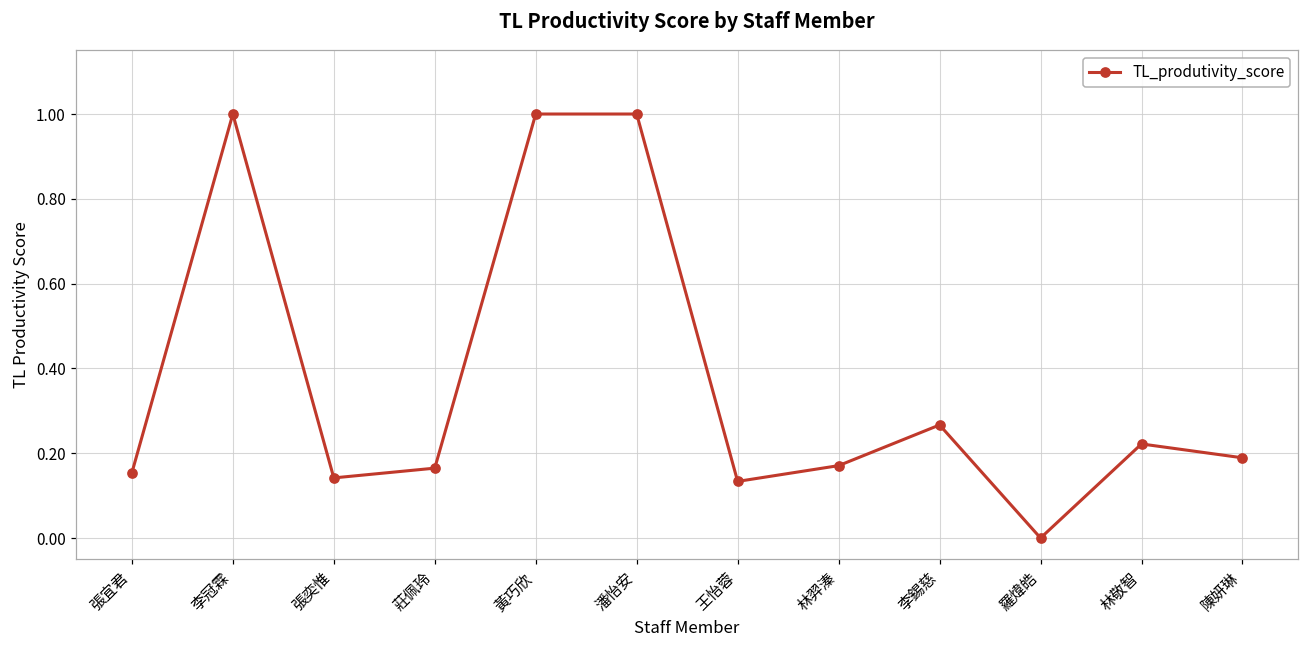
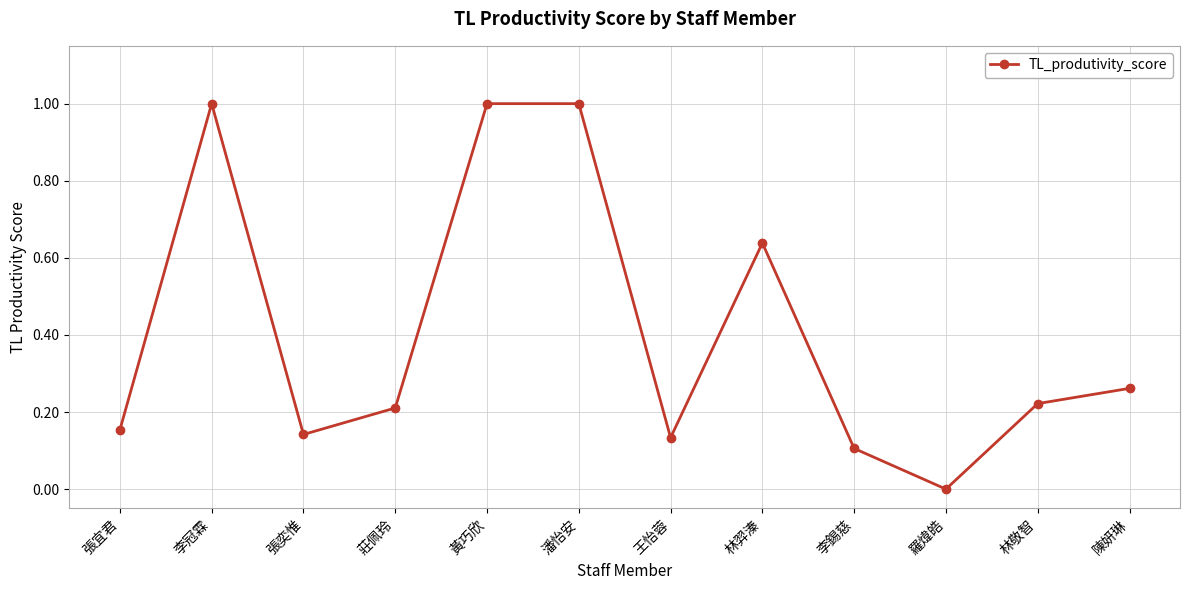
  {
    "張宜君": 0.15,
    "李冠霖": 1.00,
    "張奕惟": 0.14,
-   "莊佩玲": 0.16,
+   "莊佩玲": 0.21,
    "黃巧欣": 1.00,
    "潘怡安": 1.00,
    "王怡蓉": 0.13,
-   "林羿溱": 0.17,
-   "李錫慈": 0.27,
+   "林羿溱": 0.64,
+   "李錫慈": 0.11,
    "羅煒皓": 0.00,
    "林敬智": 0.22,
-   "陳妍琳": 0.19
+   "陳妍琳": 0.26
  }
